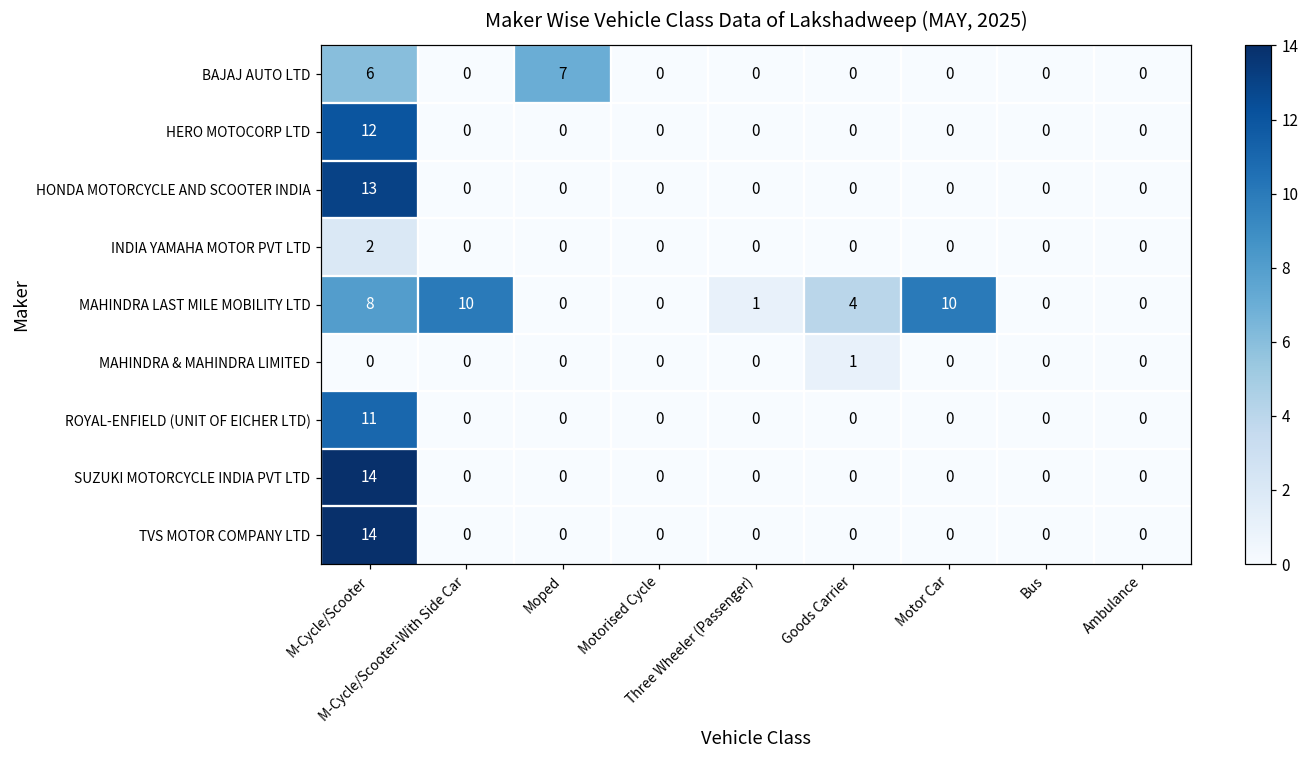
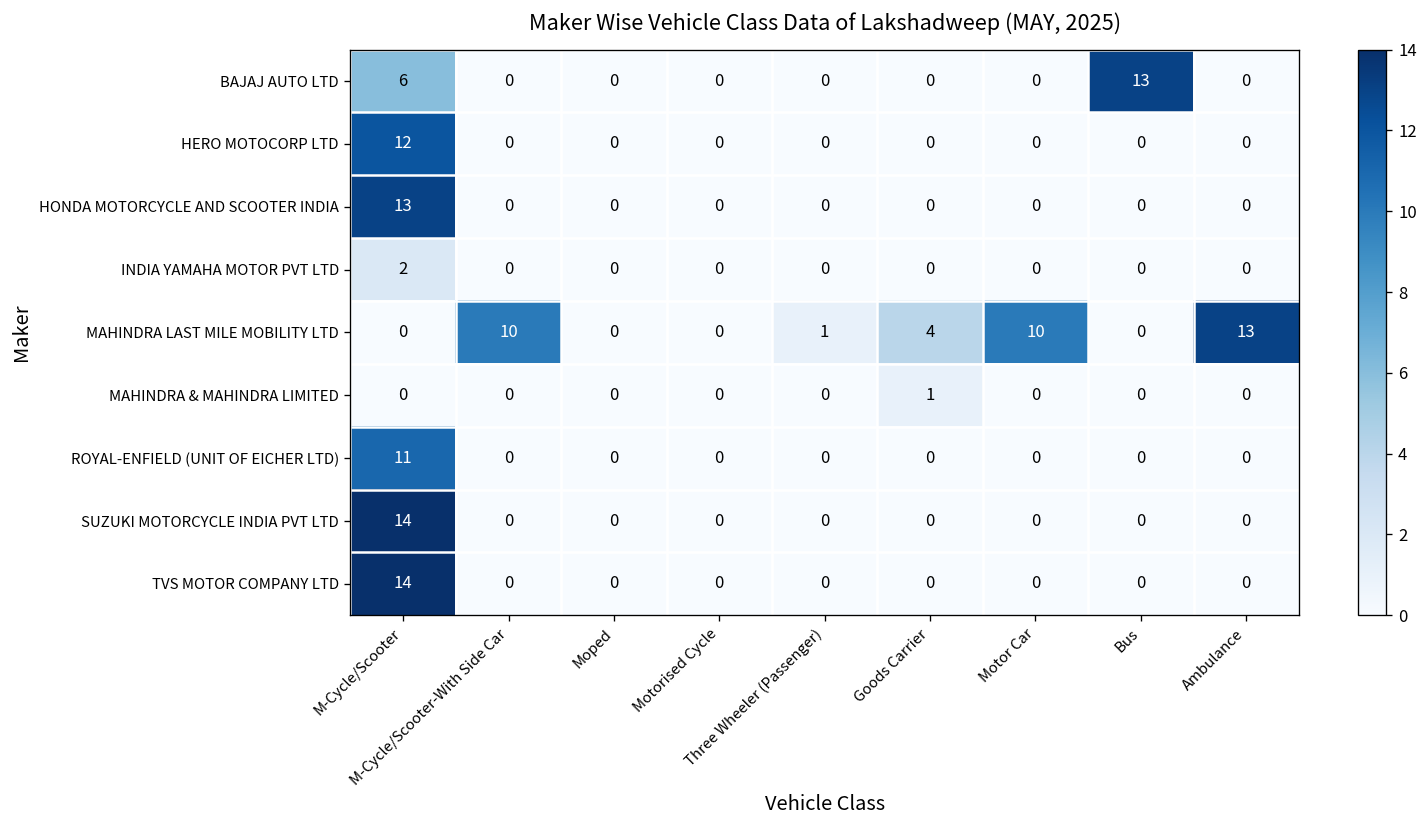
  {
    "BAJAJ AUTO LTD": {
      "M-Cycle/Scooter": 6,
      "M-Cycle/Scooter-With Side Car": 0,
-     "Moped": 7,
+     "Moped": 0,
      "Motorised Cycle": 0,
      "Three Wheeler (Passenger)": 0,
      "Goods Carrier": 0,
      "Motor Car": 0,
-     "Bus": 0,
+     "Bus": 13,
      "Ambulance": 0
    },
    "HERO MOTOCORP LTD": {
      "M-Cycle/Scooter": 12,
      "M-Cycle/Scooter-With Side Car": 0,
      "Moped": 0,
      "Motorised Cycle": 0,
      "Three Wheeler (Passenger)": 0,
      "Goods Carrier": 0,
      "Motor Car": 0,
      "Bus": 0,
      "Ambulance": 0
    },
    "HONDA MOTORCYCLE AND SCOOTER INDIA": {
      "M-Cycle/Scooter": 13,
      "M-Cycle/Scooter-With Side Car": 0,
      "Moped": 0,
      "Motorised Cycle": 0,
      "Three Wheeler (Passenger)": 0,
      "Goods Carrier": 0,
      "Motor Car": 0,
      "Bus": 0,
      "Ambulance": 0
    },
    "INDIA YAMAHA MOTOR PVT LTD": {
      "M-Cycle/Scooter": 2,
      "M-Cycle/Scooter-With Side Car": 0,
      "Moped": 0,
      "Motorised Cycle": 0,
      "Three Wheeler (Passenger)": 0,
      "Goods Carrier": 0,
      "Motor Car": 0,
      "Bus": 0,
      "Ambulance": 0
    },
    "MAHINDRA LAST MILE MOBILITY LTD": {
-     "M-Cycle/Scooter": 8,
+     "M-Cycle/Scooter": 0,
      "M-Cycle/Scooter-With Side Car": 10,
      "Moped": 0,
      "Motorised Cycle": 0,
      "Three Wheeler (Passenger)": 1,
      "Goods Carrier": 4,
      "Motor Car": 10,
      "Bus": 0,
-     "Ambulance": 0
+     "Ambulance": 13
    },
    "MAHINDRA & MAHINDRA LIMITED": {
      "M-Cycle/Scooter": 0,
      "M-Cycle/Scooter-With Side Car": 0,
      "Moped": 0,
      "Motorised Cycle": 0,
      "Three Wheeler (Passenger)": 0,
      "Goods Carrier": 1,
      "Motor Car": 0,
      "Bus": 0,
      "Ambulance": 0
    },
    "ROYAL-ENFIELD (UNIT OF EICHER LTD)": {
      "M-Cycle/Scooter": 11,
      "M-Cycle/Scooter-With Side Car": 0,
      "Moped": 0,
      "Motorised Cycle": 0,
      "Three Wheeler (Passenger)": 0,
      "Goods Carrier": 0,
      "Motor Car": 0,
      "Bus": 0,
      "Ambulance": 0
    },
    "SUZUKI MOTORCYCLE INDIA PVT LTD": {
      "M-Cycle/Scooter": 14,
      "M-Cycle/Scooter-With Side Car": 0,
      "Moped": 0,
      "Motorised Cycle": 0,
      "Three Wheeler (Passenger)": 0,
      "Goods Carrier": 0,
      "Motor Car": 0,
      "Bus": 0,
      "Ambulance": 0
    },
    "TVS MOTOR COMPANY LTD": {
      "M-Cycle/Scooter": 14,
      "M-Cycle/Scooter-With Side Car": 0,
      "Moped": 0,
      "Motorised Cycle": 0,
      "Three Wheeler (Passenger)": 0,
      "Goods Carrier": 0,
      "Motor Car": 0,
      "Bus": 0,
      "Ambulance": 0
    }
  }
